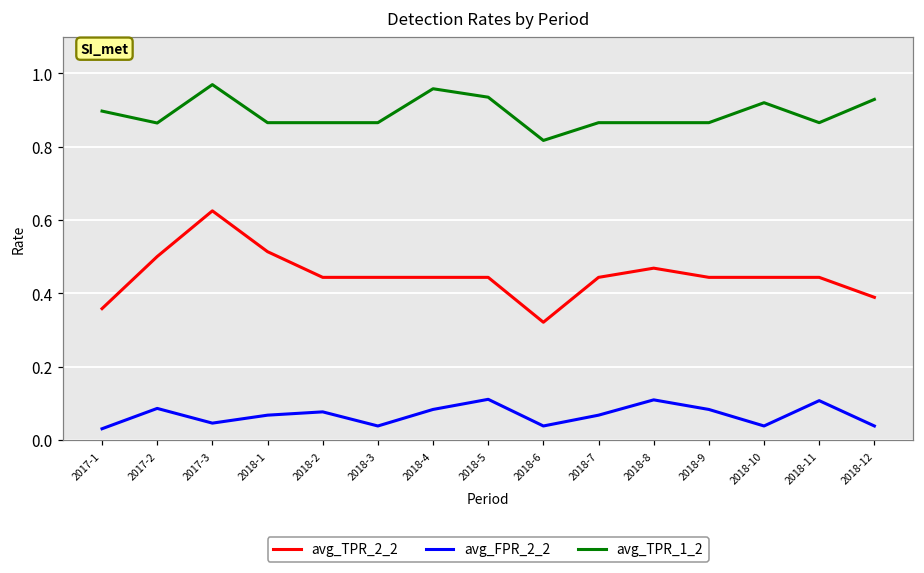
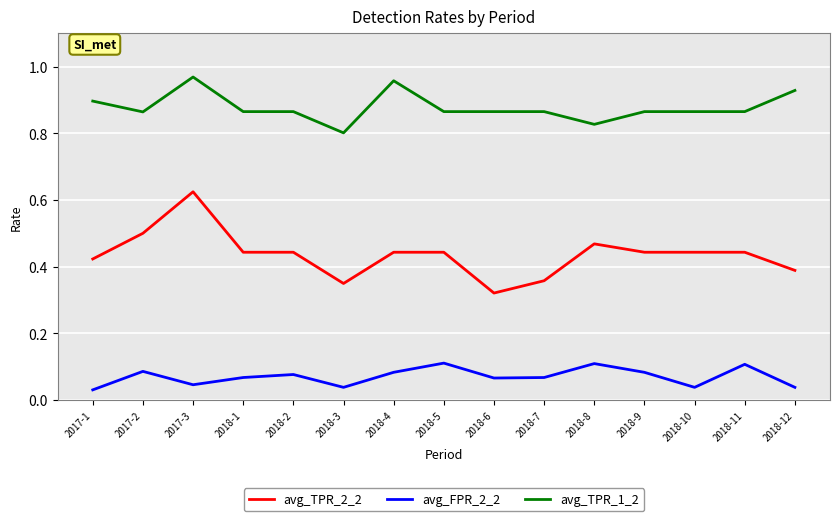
  {
    "avg_TPR_2_2": {
-     "2017-1": 0.36,
+     "2017-1": 0.42,
      "2017-2": 0.50,
      "2017-3": 0.62,
-     "2018-1": 0.51,
+     "2018-1": 0.44,
      "2018-2": 0.44,
-     "2018-3": 0.44,
+     "2018-3": 0.35,
      "2018-4": 0.44,
      "2018-5": 0.44,
      "2018-6": 0.32,
-     "2018-7": 0.44,
+     "2018-7": 0.36,
      "2018-8": 0.47,
      "2018-9": 0.44,
      "2018-10": 0.44,
      "2018-11": 0.44,
      "2018-12": 0.39
    },
    "avg_FPR_2_2": {
      "2017-1": 0.03,
      "2017-2": 0.09,
      "2017-3": 0.05,
      "2018-1": 0.07,
      "2018-2": 0.08,
      "2018-3": 0.04,
      "2018-4": 0.08,
      "2018-5": 0.11,
-     "2018-6": 0.04,
+     "2018-6": 0.07,
      "2018-7": 0.07,
      "2018-8": 0.11,
      "2018-9": 0.08,
      "2018-10": 0.04,
      "2018-11": 0.11,
      "2018-12": 0.04
    },
    "avg_TPR_1_2": {
      "2017-1": 0.90,
      "2017-2": 0.86,
      "2017-3": 0.97,
      "2018-1": 0.87,
      "2018-2": 0.87,
-     "2018-3": 0.87,
+     "2018-3": 0.80,
      "2018-4": 0.96,
-     "2018-5": 0.93,
-     "2018-6": 0.82,
+     "2018-5": 0.87,
+     "2018-6": 0.87,
      "2018-7": 0.87,
-     "2018-8": 0.87,
+     "2018-8": 0.83,
      "2018-9": 0.87,
-     "2018-10": 0.92,
+     "2018-10": 0.87,
      "2018-11": 0.87,
      "2018-12": 0.93
    }
  }
